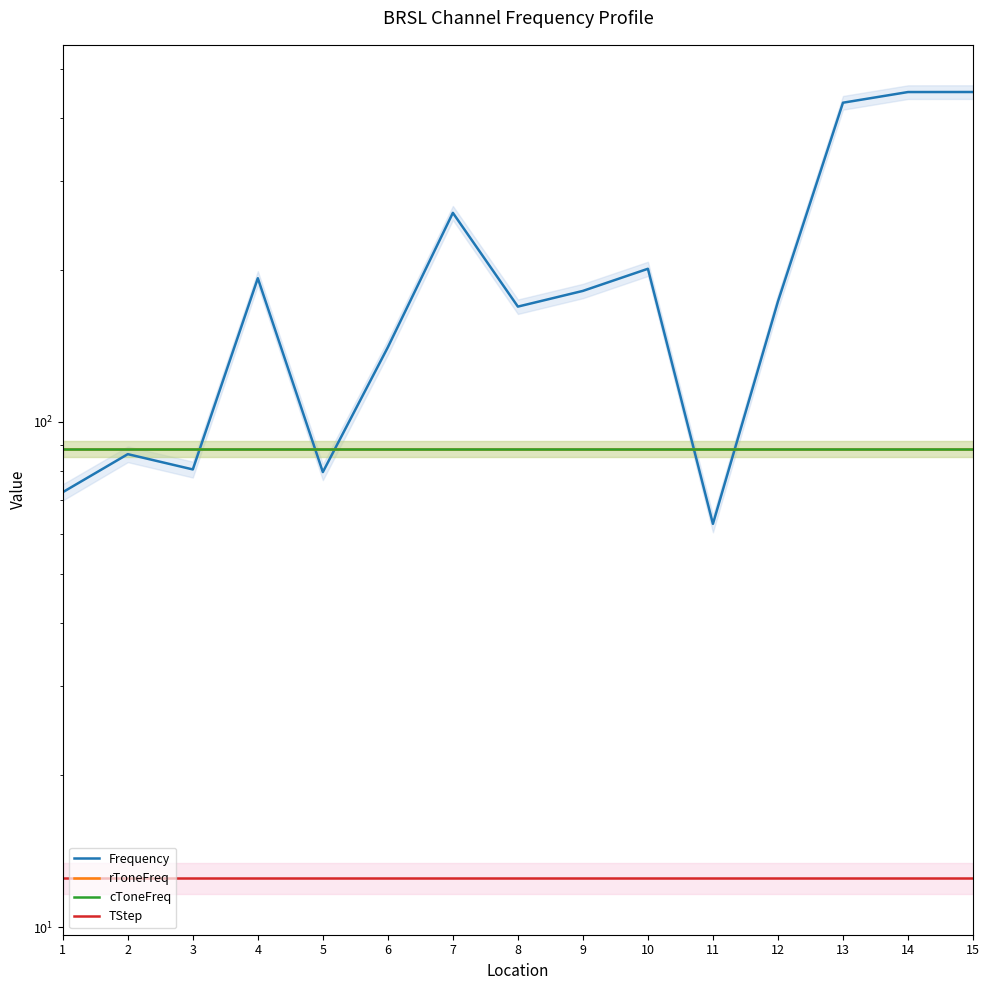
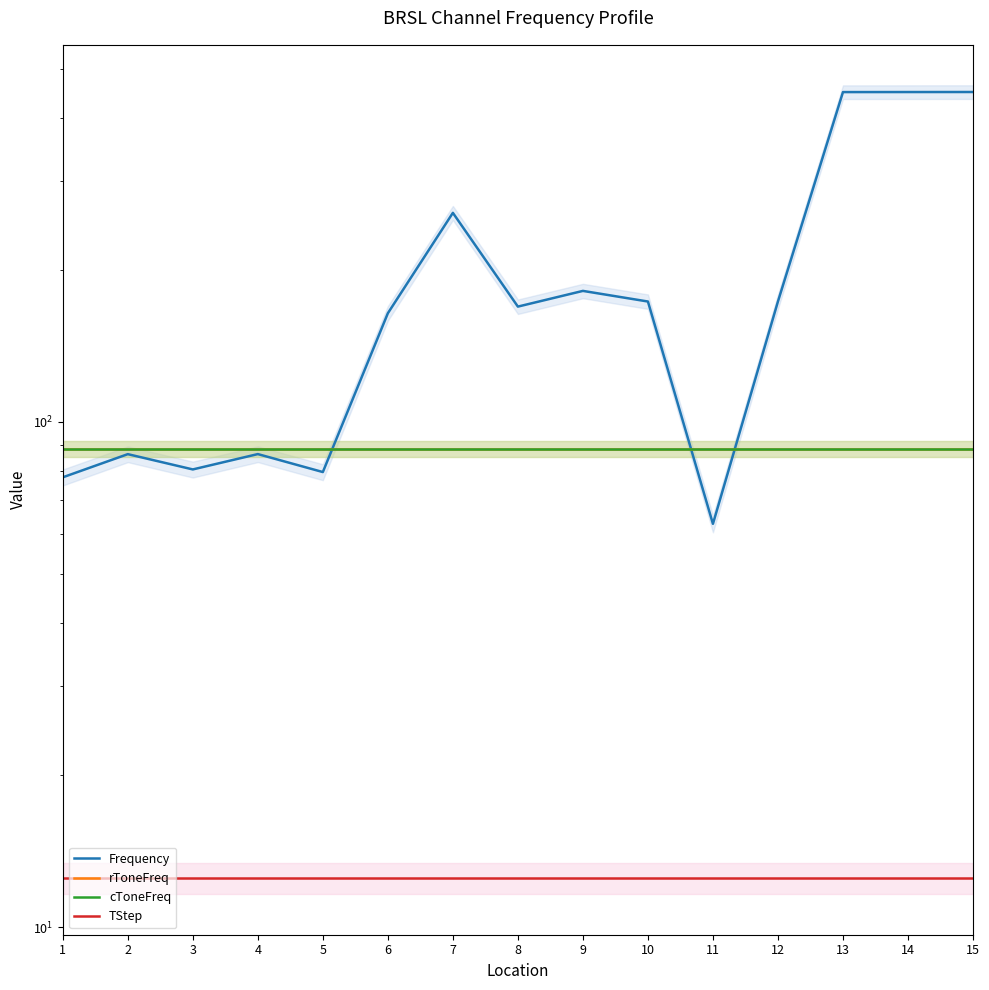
  {
    "Frequency": {
-     "1": 73,
+     "1": 78,
      "2": 86,
      "3": 81,
-     "4": 192,
+     "4": 86,
      "5": 80,
-     "6": 141,
+     "6": 164,
      "7": 260,
      "8": 169,
      "9": 182,
-     "10": 201,
+     "10": 173,
      "11": 63,
      "12": 173,
-     "13": 430,
+     "13": 450,
      "14": 450,
      "15": 450
    },
    "cToneFreq": {
      "1": 89,
      "3": 89,
      "5": 89,
      "6": 89,
      "7": 89,
      "8": 89,
      "9": 89,
      "10": 89,
      "11": 89,
      "12": 89,
      "13": 89,
      "14": 89,
      "15": 89
    },
    "TStep": {
      "1": 12.5,
      "3": 12.5,
      "4": 12.5,
      "5": 12.5,
      "6": 12.5,
      "7": 12.5,
      "8": 12.5,
      "9": 12.5,
      "10": 12.5,
      "11": 12.5,
      "12": 12.5,
      "13": 12.5,
      "14": 12.5,
      "15": 12.5
    }
  }
